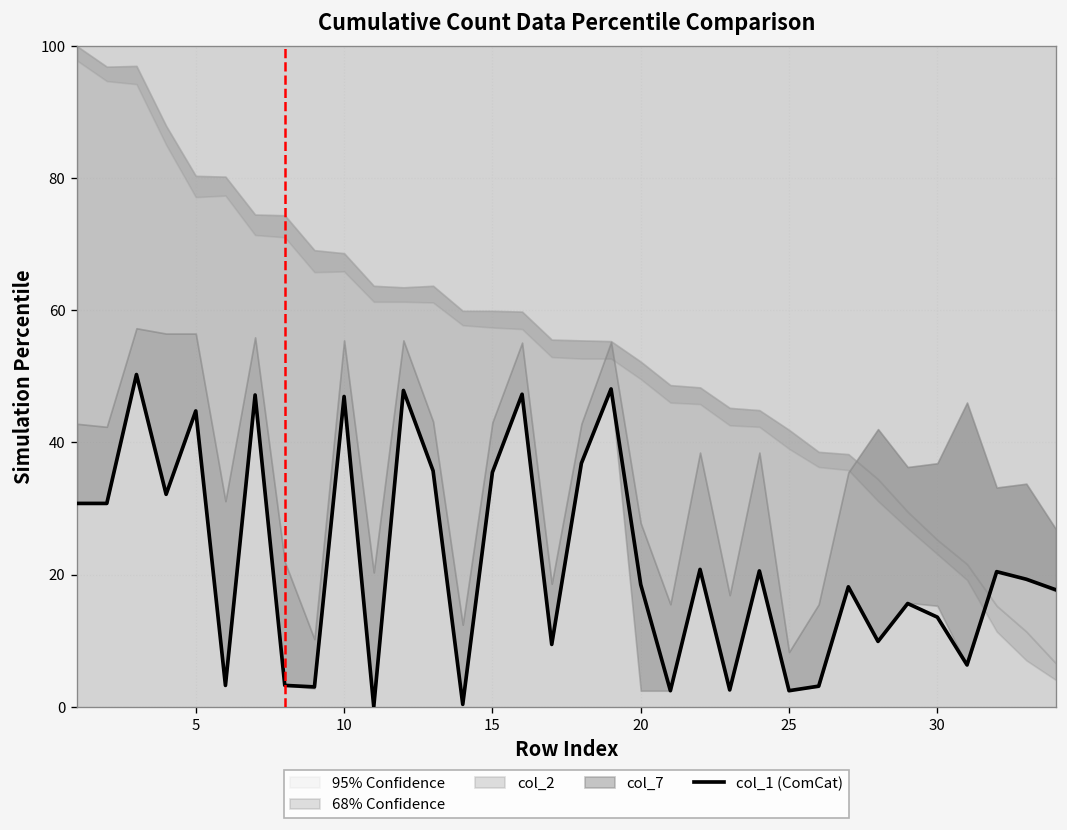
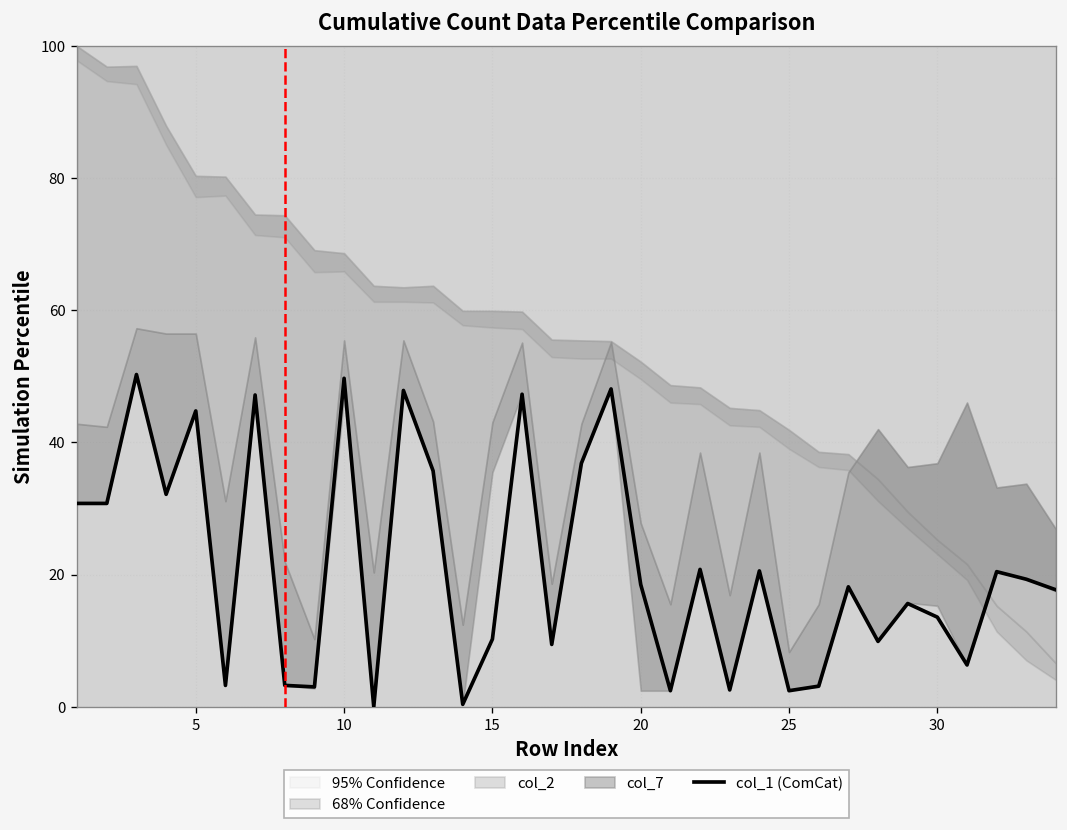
  {
    "col_1 (ComCat)": {
      "5": 45,
-     "10": 47,
-     "15": 35,
+     "10": 50,
+     "15": 10,
      "20": 18,
      "25": 2,
      "30": 14
    }
  }
